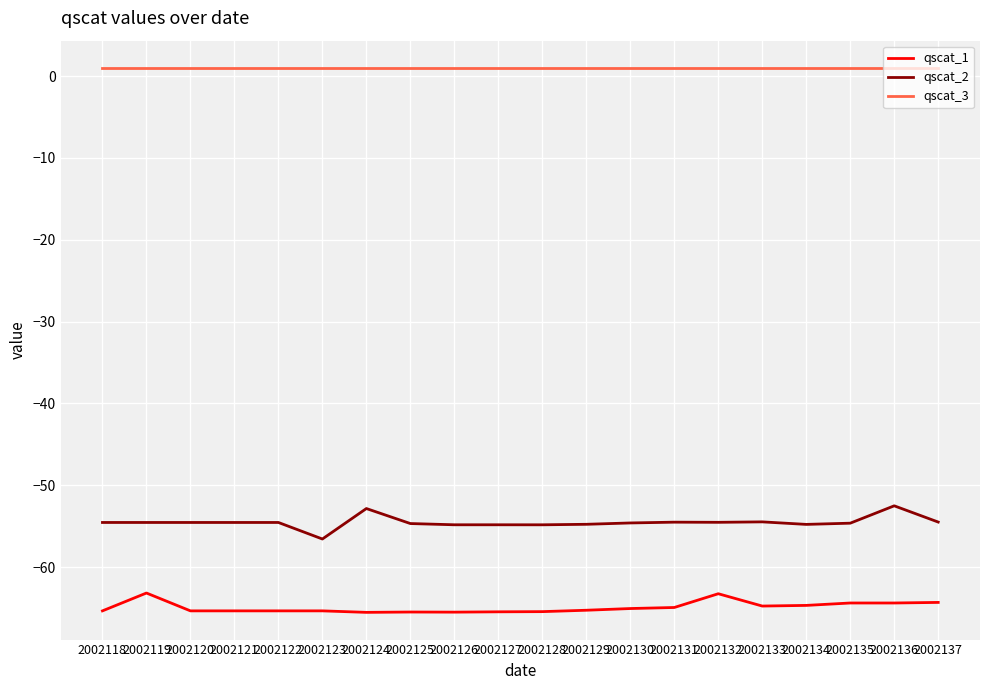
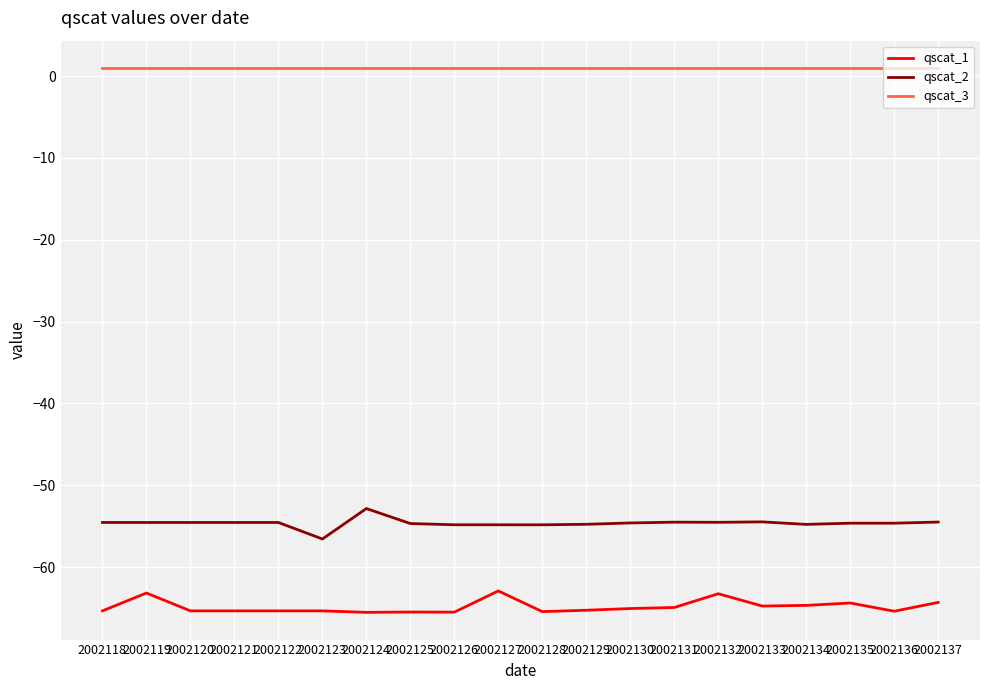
  {
    "qscat_1": {
      "2002118": -65,
      "2002119": -63,
      "2002120": -65,
      "2002121": -65,
      "2002122": -65,
      "2002123": -65,
      "2002124": -66,
      "2002125": -65,
      "2002126": -65,
-     "2002127": -65,
+     "2002127": -63,
      "2002128": -65,
      "2002129": -65,
      "2002130": -65,
      "2002131": -65,
      "2002132": -63,
      "2002133": -65,
      "2002134": -65,
      "2002135": -64,
-     "2002136": -64,
+     "2002136": -65,
      "2002137": -64
    },
    "qscat_2": {
      "2002118": -55,
      "2002119": -55,
      "2002120": -55,
      "2002121": -55,
      "2002122": -55,
      "2002123": -57,
      "2002124": -53,
      "2002125": -55,
      "2002126": -55,
      "2002127": -55,
      "2002128": -55,
      "2002129": -55,
      "2002130": -55,
      "2002131": -55,
      "2002132": -55,
      "2002133": -54,
      "2002134": -55,
      "2002135": -55,
-     "2002136": -53,
+     "2002136": -55,
      "2002137": -54
    },
    "qscat_3": {
      "2002118": 1,
      "2002119": 1,
      "2002120": 1,
      "2002121": 1,
      "2002122": 1,
      "2002123": 1,
      "2002124": 1,
      "2002125": 1,
      "2002126": 1,
      "2002127": 1,
      "2002128": 1,
      "2002129": 1,
      "2002130": 1,
      "2002131": 1,
      "2002132": 1,
      "2002133": 1,
      "2002134": 1,
      "2002135": 1
    }
  }
